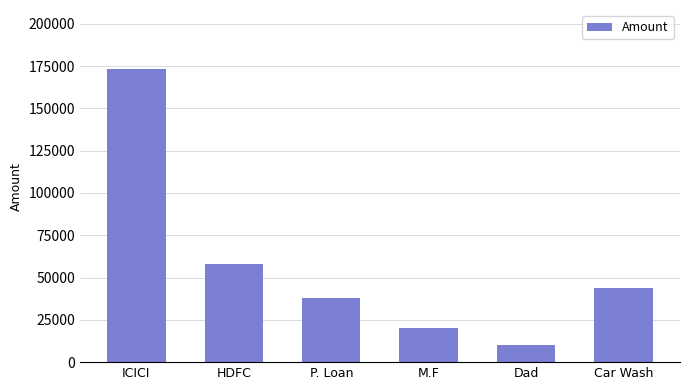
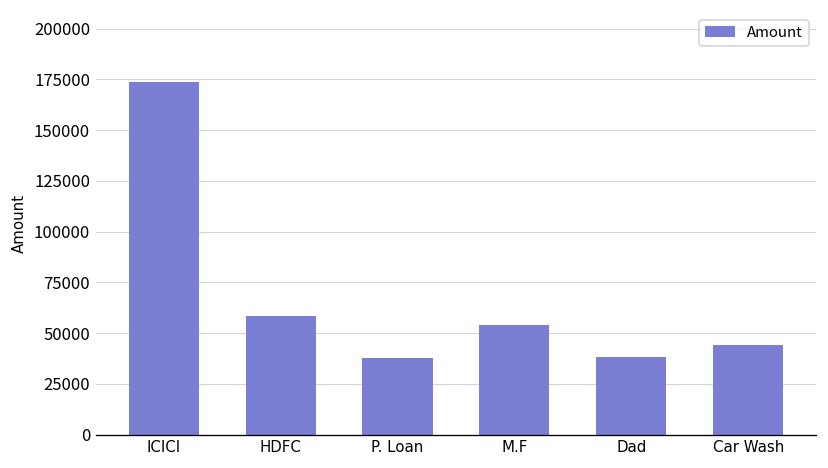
  {
    "ICICI": 173000,
    "HDFC": 58000,
    "P. Loan": 38000,
-   "M.F": 20000,
-   "Dad": 10000,
+   "M.F": 54000,
+   "Dad": 38000,
    "Car Wash": 44000
  }
